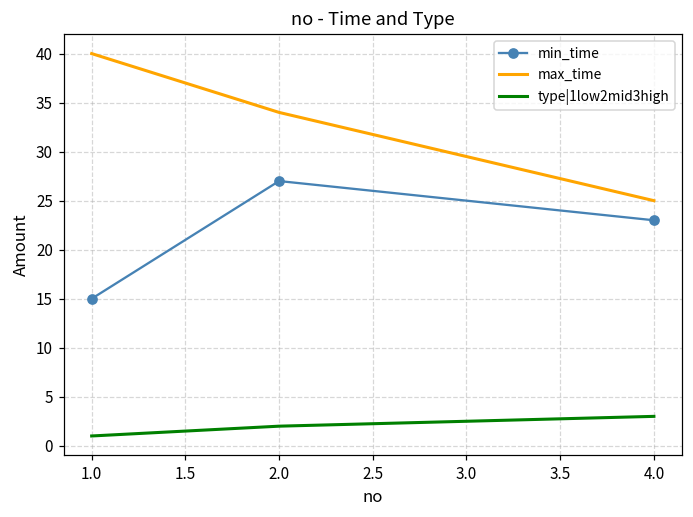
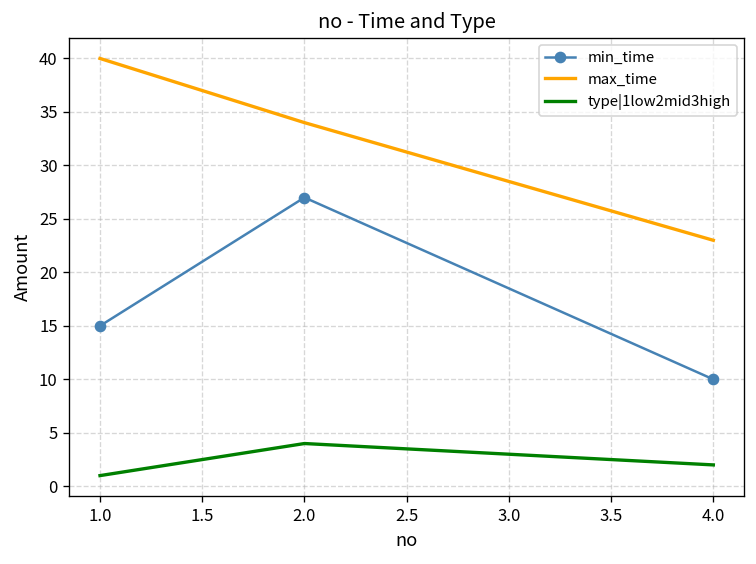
  {
    "min_time": {
      "1.0": 15,
      "2.0": 27,
-     "4.0": 23
+     "4.0": 10
    },
    "max_time": {
      "1.0": 40,
      "2.0": 34,
-     "4.0": 25
+     "4.0": 23
    },
    "type|1low2mid3high": {
      "1.0": 1,
-     "2.0": 2,
-     "4.0": 3
+     "2.0": 4,
+     "4.0": 2
    }
  }
